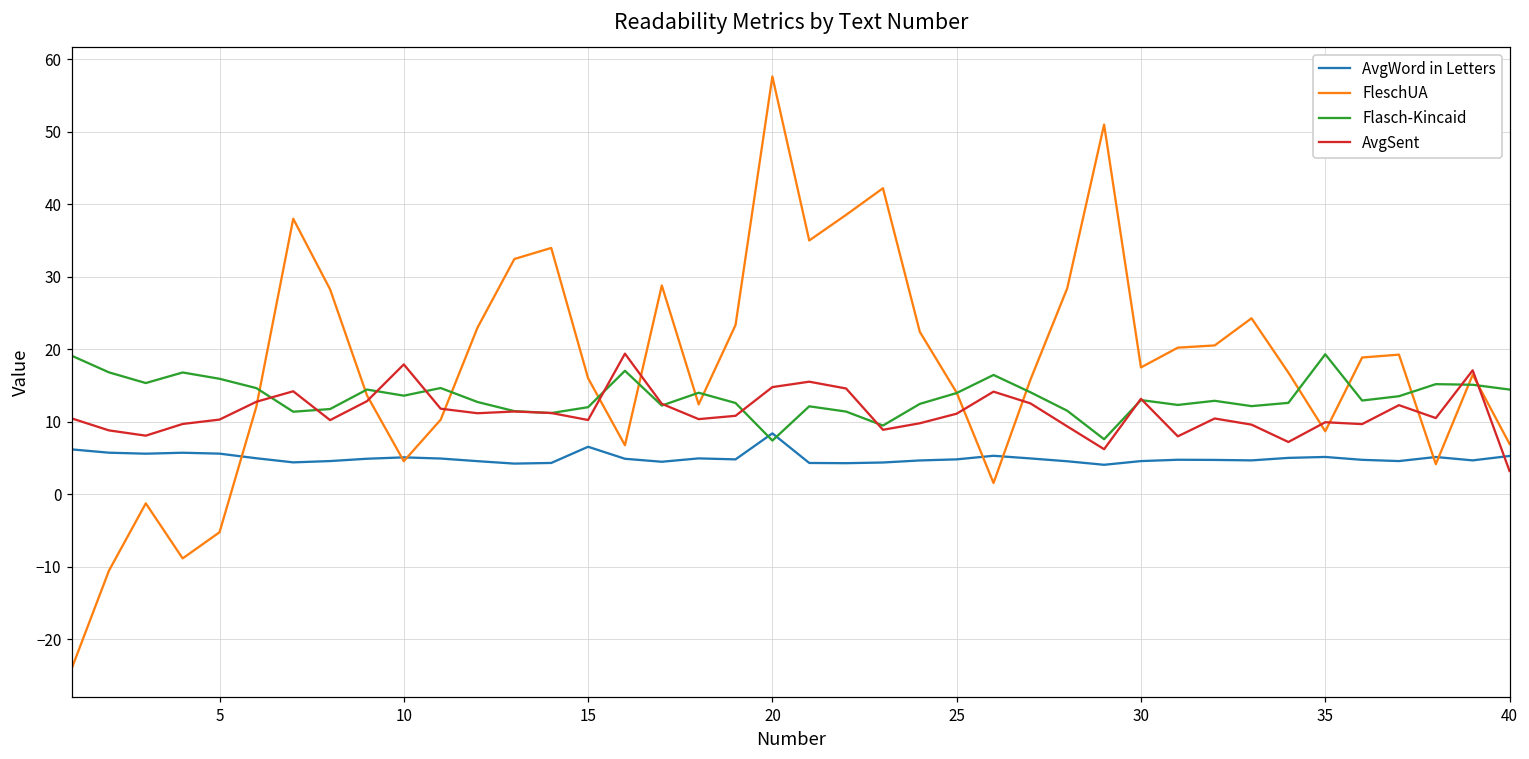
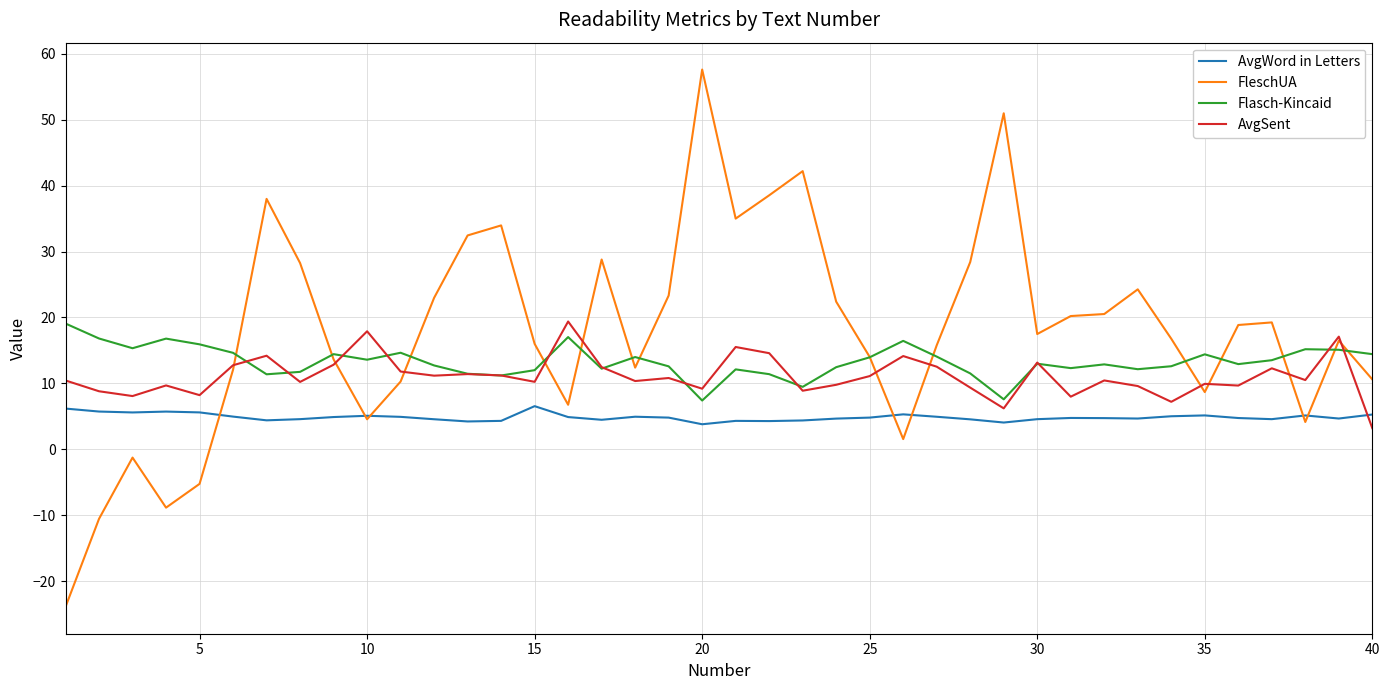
  {
    "AvgWord in Letters": {
      "5": 6,
      "10": 5,
      "15": 7,
-     "20": 8,
+     "20": 4,
      "25": 5,
      "30": 5,
      "35": 5,
      "40": 5
    },
    "FleschUA": {
      "5": -5,
      "10": 5,
      "15": 16,
      "20": 58,
      "30": 17,
      "35": 9,
-     "40": 7
+     "40": 11
    },
    "Flasch-Kincaid": {
      "5": 16,
      "10": 14,
      "15": 12,
      "20": 7,
-     "35": 19,
+     "35": 14,
      "40": 14
    },
    "AvgSent": {
-     "5": 10,
+     "5": 8,
      "10": 18,
      "15": 10,
-     "20": 15,
+     "20": 9,
      "25": 11,
      "35": 10,
      "40": 3
    }
  }
